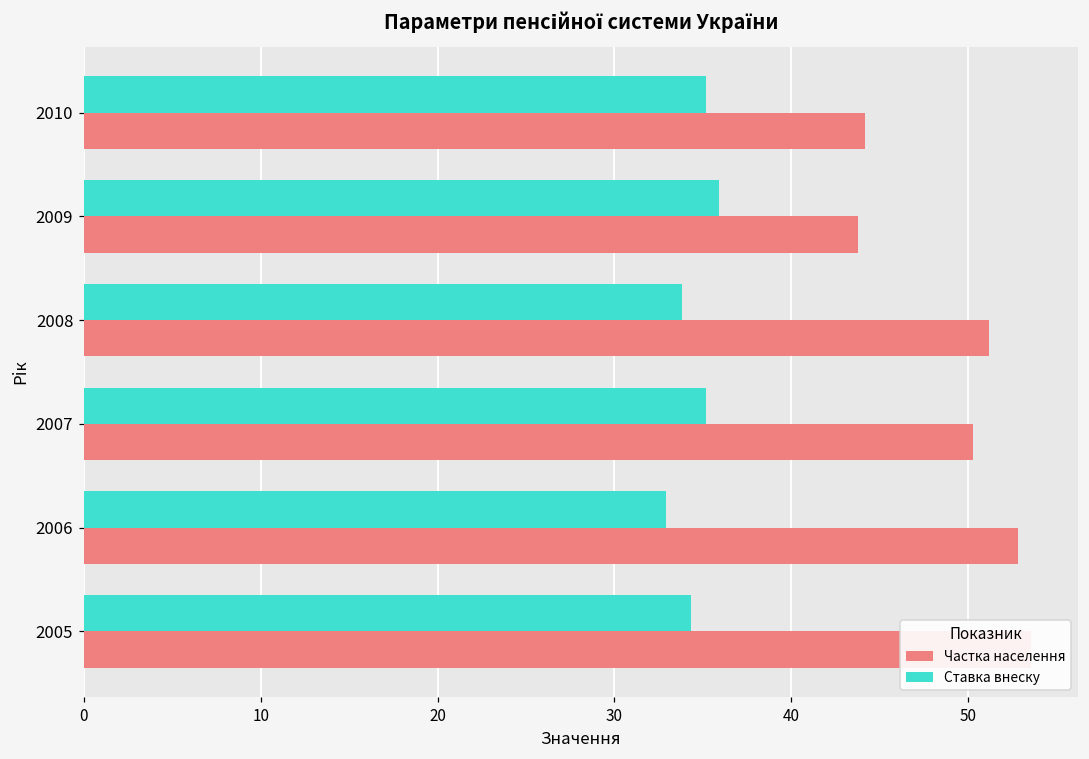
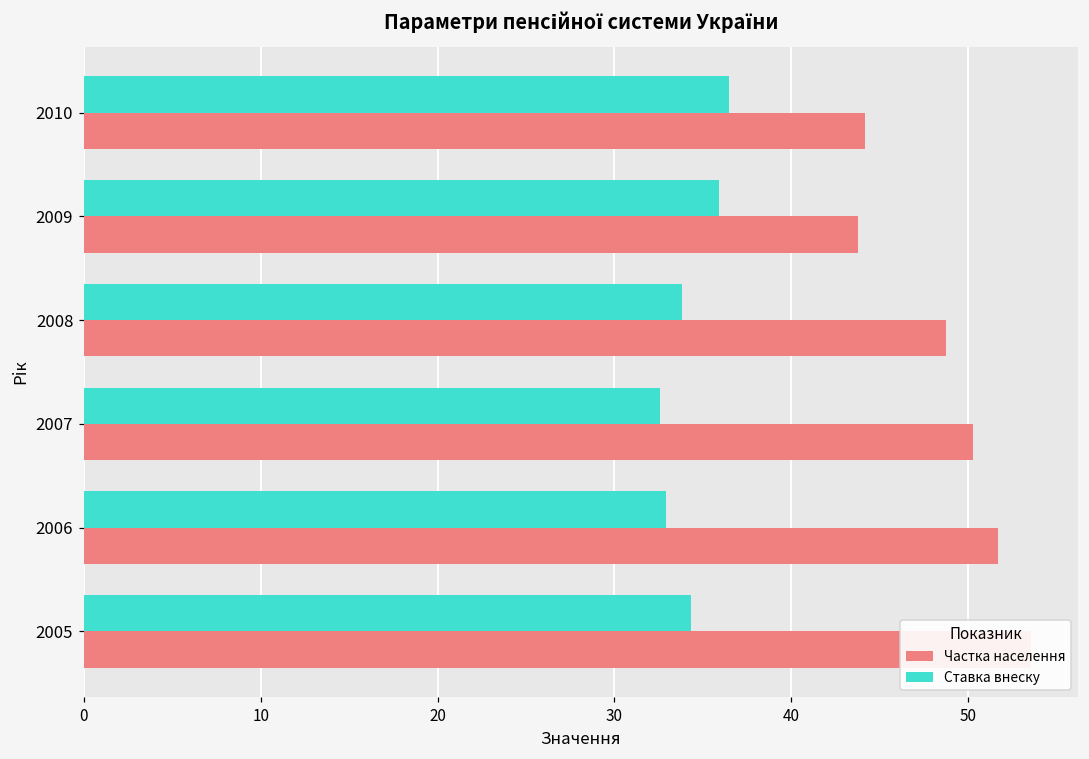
  {
    "Частка населення": {
      "2010": 44.2,
      "2009": 43.8,
-     "2008": 51.2,
+     "2008": 48.8,
      "2007": 50.3,
-     "2006": 52.8
+     "2006": 51.7
    },
    "Ставка внеску": {
-     "2010": 35.2,
+     "2010": 36.5,
      "2009": 35.9,
      "2008": 33.8,
-     "2007": 35.2,
+     "2007": 32.6,
      "2006": 32.9,
      "2005": 34.3
    }
  }
